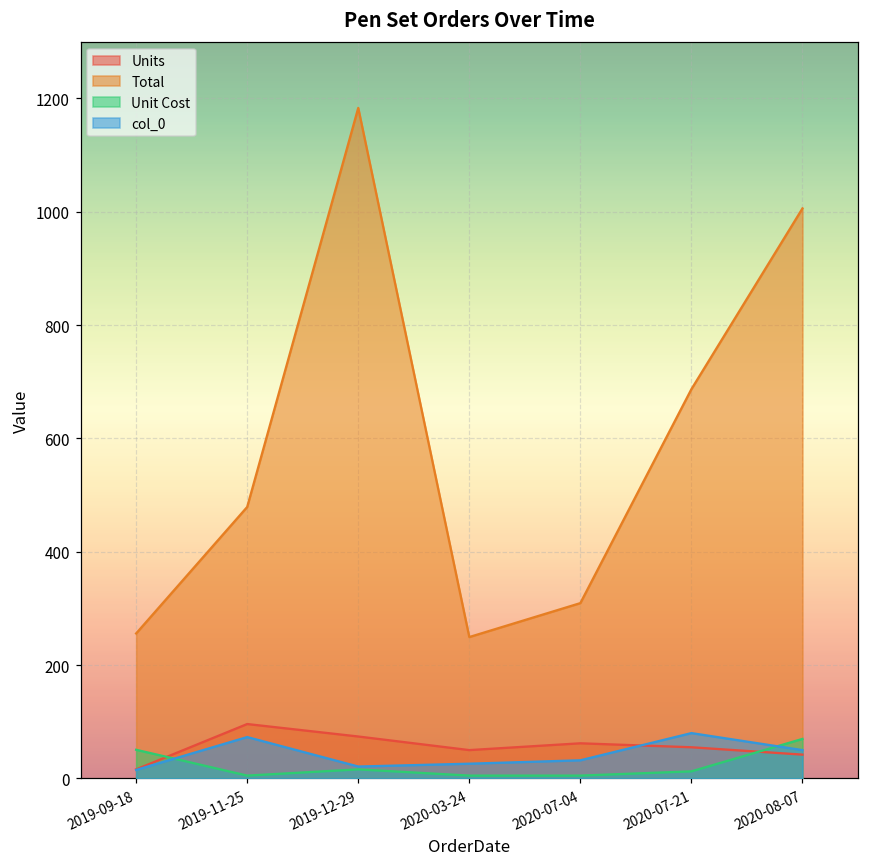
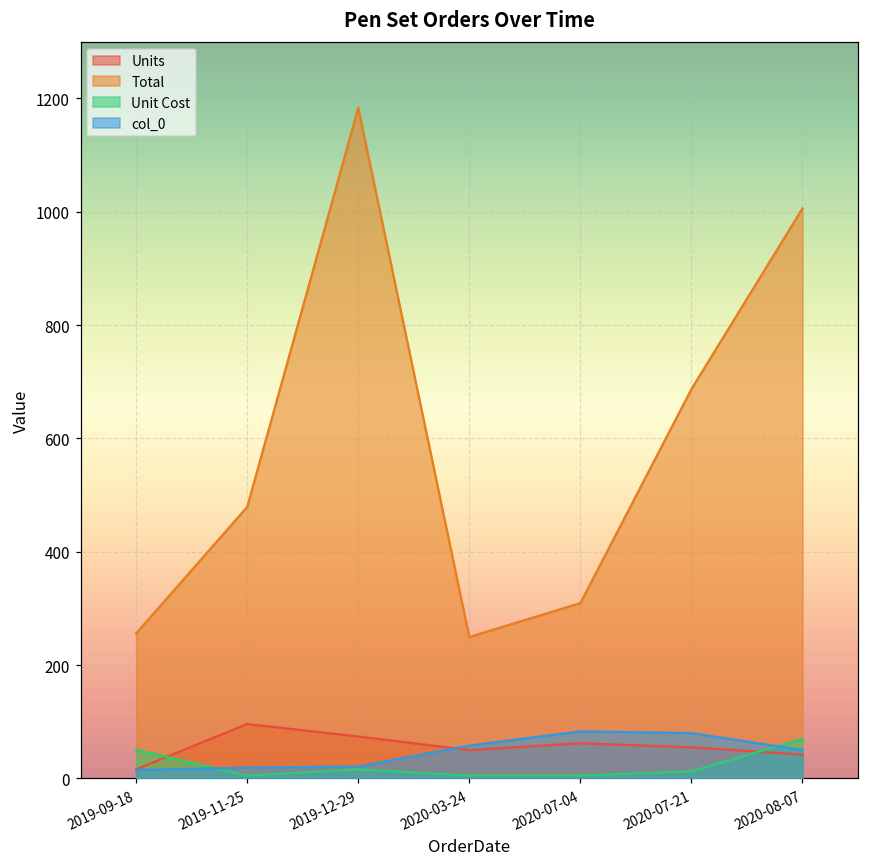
  {
    "Unit Cost": {
      "2019-09-18": 50,
      "2019-11-25": 0,
      "2020-03-24": 0,
      "2020-07-04": 0,
      "2020-07-21": 10,
      "2020-08-07": 70
    },
    "col_0": {
-     "2019-11-25": 70,
-     "2020-03-24": 30,
-     "2020-07-04": 30,
+     "2019-11-25": 20,
+     "2020-03-24": 60,
+     "2020-07-04": 80,
      "2020-07-21": 80,
      "2020-08-07": 50
    }
  }
